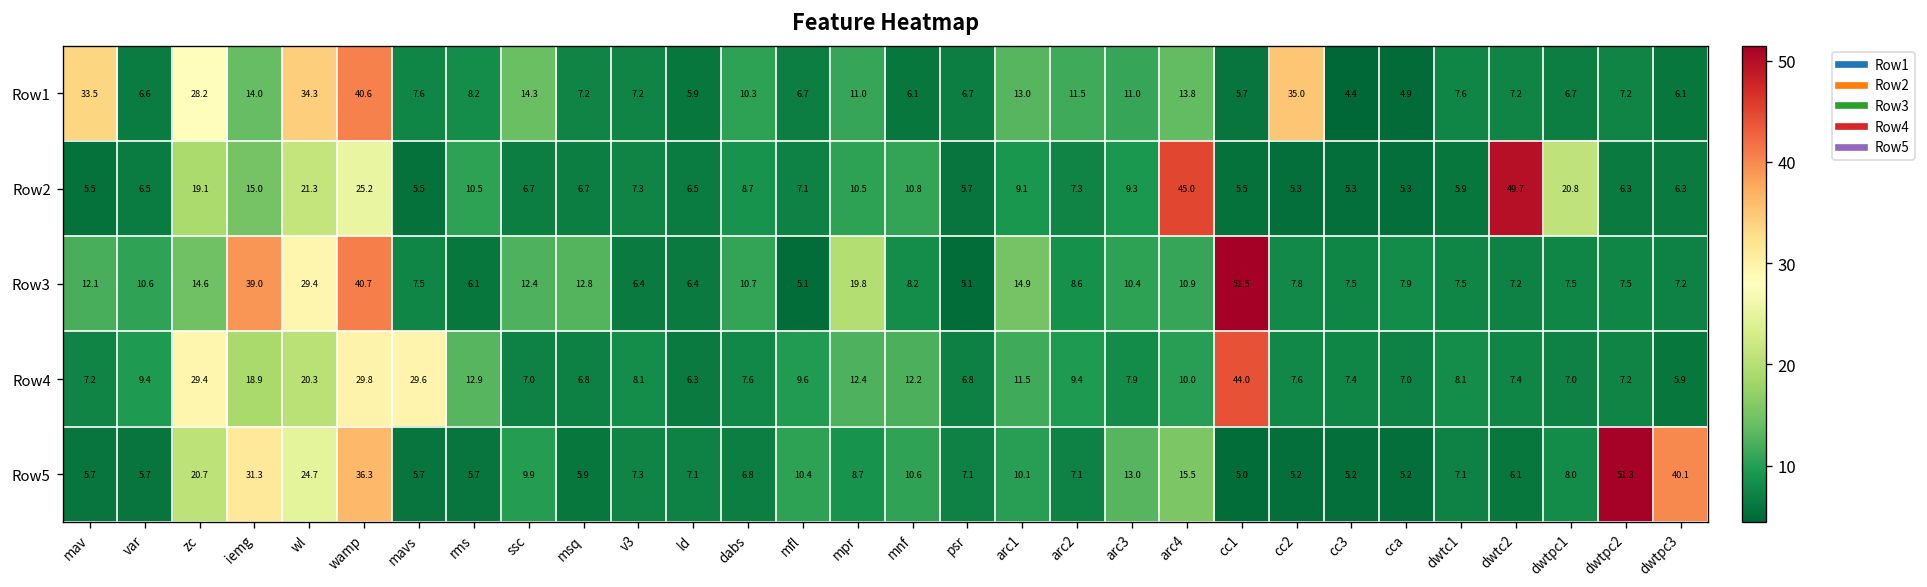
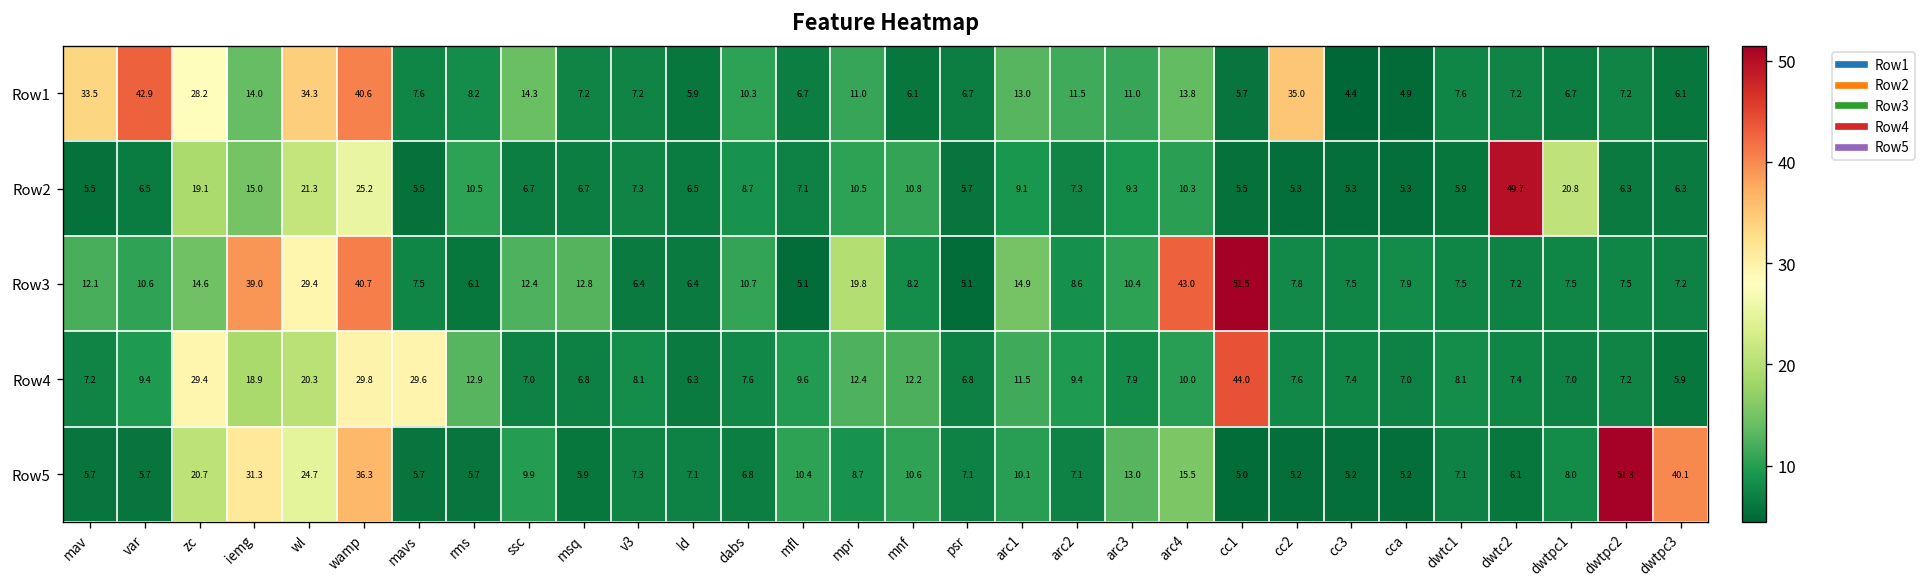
  {
    "Row1": {
      "mav": 33.5,
-     "var": 6.6,
+     "var": 42.9,
      "zc": 28.2,
      "iemg": 14.0,
      "wl": 34.3,
      "wamp": 40.6,
      "mavs": 7.6,
      "rms": 8.2,
      "ssc": 14.3,
      "msq": 7.2,
      "v3": 7.2,
      "ld": 5.9,
      "dabs": 10.3,
      "mfl": 6.7,
      "mpr": 11.0,
      "mnf": 6.1,
      "psr": 6.7,
      "arc1": 13.0,
      "arc2": 11.5,
      "arc3": 11.0,
      "arc4": 13.8,
      "cc1": 5.7,
      "cc2": 35.0,
      "cc3": 4.4,
      "cca": 4.9,
      "dwtc1": 7.6,
      "dwtc2": 7.2,
      "dwtpc1": 6.7,
      "dwtpc2": 7.2,
      "dwtpc3": 6.1
    },
    "Row2": {
      "mav": 5.5,
      "var": 6.5,
      "zc": 19.1,
      "iemg": 15.0,
      "wl": 21.3,
      "wamp": 25.2,
      "mavs": 5.5,
      "rms": 10.5,
      "ssc": 6.7,
      "msq": 6.7,
      "v3": 7.3,
      "ld": 6.5,
      "dabs": 8.7,
      "mfl": 7.1,
      "mpr": 10.5,
      "mnf": 10.8,
      "psr": 5.7,
      "arc1": 9.1,
      "arc2": 7.3,
      "arc3": 9.3,
-     "arc4": 45.0,
+     "arc4": 10.3,
      "cc1": 5.5,
      "cc2": 5.3,
      "cc3": 5.3,
      "cca": 5.3,
      "dwtc1": 5.9,
      "dwtc2": 49.7,
      "dwtpc1": 20.8,
      "dwtpc2": 6.3,
      "dwtpc3": 6.3
    },
    "Row3": {
      "mav": 12.1,
      "var": 10.6,
      "zc": 14.6,
      "iemg": 39.0,
      "wl": 29.4,
      "wamp": 40.7,
      "mavs": 7.5,
      "rms": 6.1,
      "ssc": 12.4,
      "msq": 12.8,
      "v3": 6.4,
      "ld": 6.4,
      "dabs": 10.7,
      "mfl": 5.1,
      "mpr": 19.8,
      "mnf": 8.2,
      "psr": 5.1,
      "arc1": 14.9,
      "arc2": 8.6,
      "arc3": 10.4,
-     "arc4": 10.9,
+     "arc4": 43.0,
      "cc1": 51.5,
      "cc2": 7.8,
      "cc3": 7.5,
      "cca": 7.9,
      "dwtc1": 7.5,
      "dwtc2": 7.2,
      "dwtpc1": 7.5,
      "dwtpc2": 7.5,
      "dwtpc3": 7.2
    },
    "Row4": {
      "mav": 7.2,
      "var": 9.4,
      "zc": 29.4,
      "iemg": 18.9,
      "wl": 20.3,
      "wamp": 29.8,
      "mavs": 29.6,
      "rms": 12.9,
      "ssc": 7.0,
      "msq": 6.8,
      "v3": 8.1,
      "ld": 6.3,
      "dabs": 7.6,
      "mfl": 9.6,
      "mpr": 12.4,
      "mnf": 12.2,
      "psr": 6.8,
      "arc1": 11.5,
      "arc2": 9.4,
      "arc3": 7.9,
      "arc4": 10.0,
      "cc1": 44.0,
      "cc2": 7.6,
      "cc3": 7.4,
      "cca": 7.0,
      "dwtc1": 8.1,
      "dwtc2": 7.4,
      "dwtpc1": 7.0,
      "dwtpc2": 7.2,
      "dwtpc3": 5.9
    },
    "Row5": {
      "mav": 5.7,
      "var": 5.7,
      "zc": 20.7,
      "iemg": 31.3,
      "wl": 24.7,
      "wamp": 36.3,
      "mavs": 5.7,
      "rms": 5.7,
      "ssc": 9.9,
      "msq": 5.9,
      "v3": 7.3,
      "ld": 7.1,
      "dabs": 6.8,
      "mfl": 10.4,
      "mpr": 8.7,
      "mnf": 10.6,
      "psr": 7.1,
      "arc1": 10.1,
      "arc2": 7.1,
      "arc3": 13.0,
      "arc4": 15.5,
      "cc1": 5.0,
      "cc2": 5.2,
      "cc3": 5.2,
      "cca": 5.2,
      "dwtc1": 7.1,
      "dwtc2": 6.1,
      "dwtpc1": 8.0,
      "dwtpc2": 51.3,
      "dwtpc3": 40.1
    }
  }
